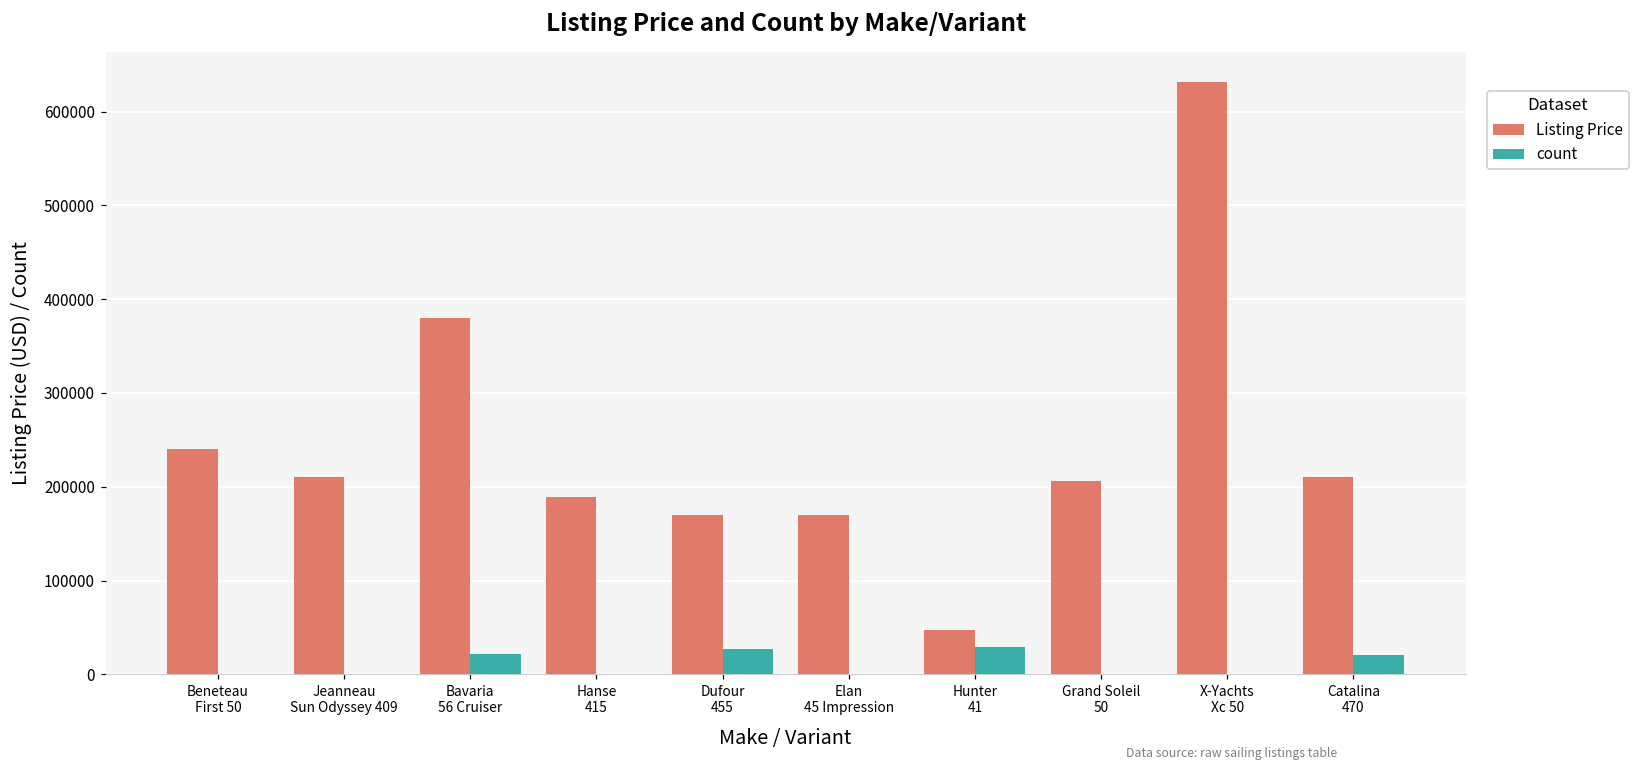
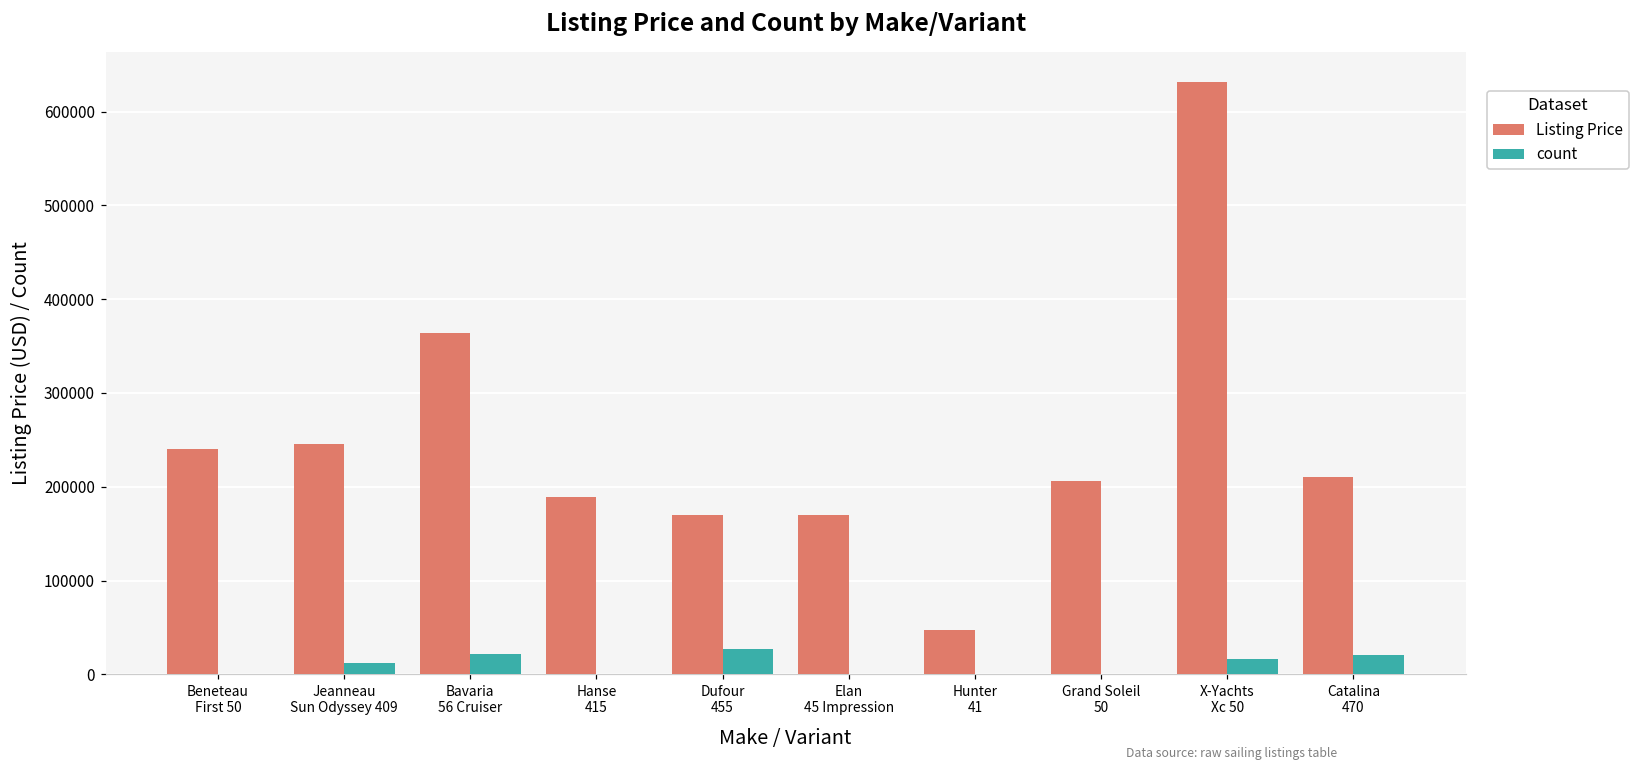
  {
    "Listing Price": {
      "Beneteau First 50": 240000,
-     "Jeanneau Sun Odyssey 409": 210000,
-     "Bavaria 56 Cruiser": 380000,
+     "Jeanneau Sun Odyssey 409": 250000,
+     "Bavaria 56 Cruiser": 360000,
      "Hanse 415": 190000,
      "Dufour 455": 170000,
      "Elan 45 Impression": 170000,
      "Hunter 41": 50000,
      "Grand Soleil 50": 210000,
      "X-Yachts Xc 50": 630000,
      "Catalina 470": 210000
    },
    "count": {
-     "Jeanneau Sun Odyssey 409": 0,
+     "Jeanneau Sun Odyssey 409": 10000,
      "Bavaria 56 Cruiser": 20000,
      "Dufour 455": 30000,
-     "Hunter 41": 30000,
-     "X-Yachts Xc 50": 0,
+     "Hunter 41": 0,
+     "X-Yachts Xc 50": 20000,
      "Catalina 470": 20000
    }
  }
